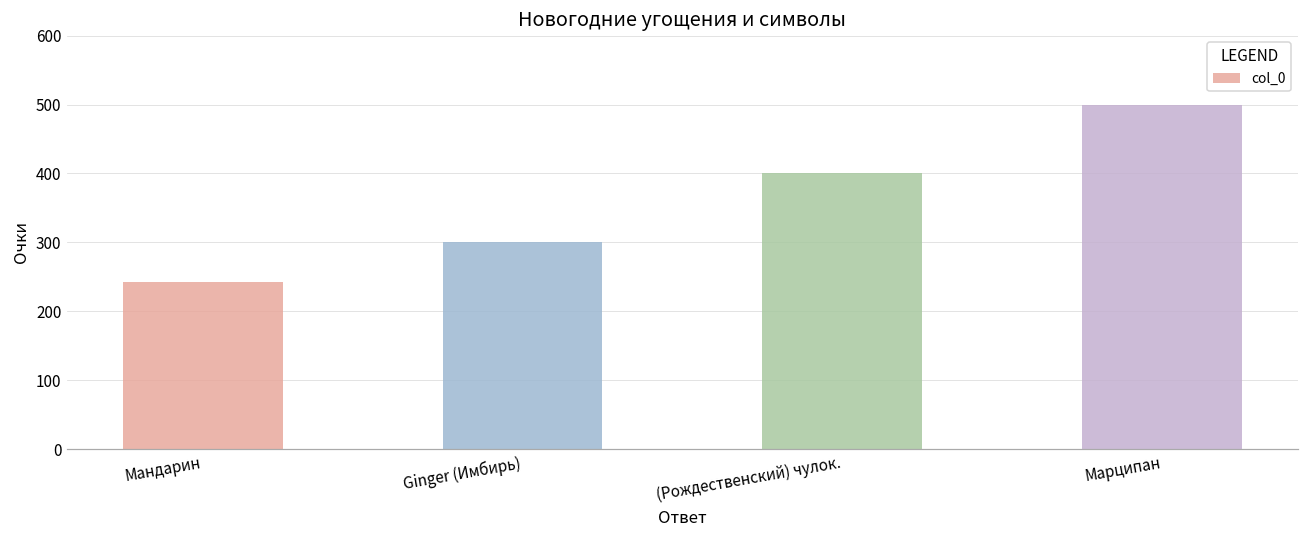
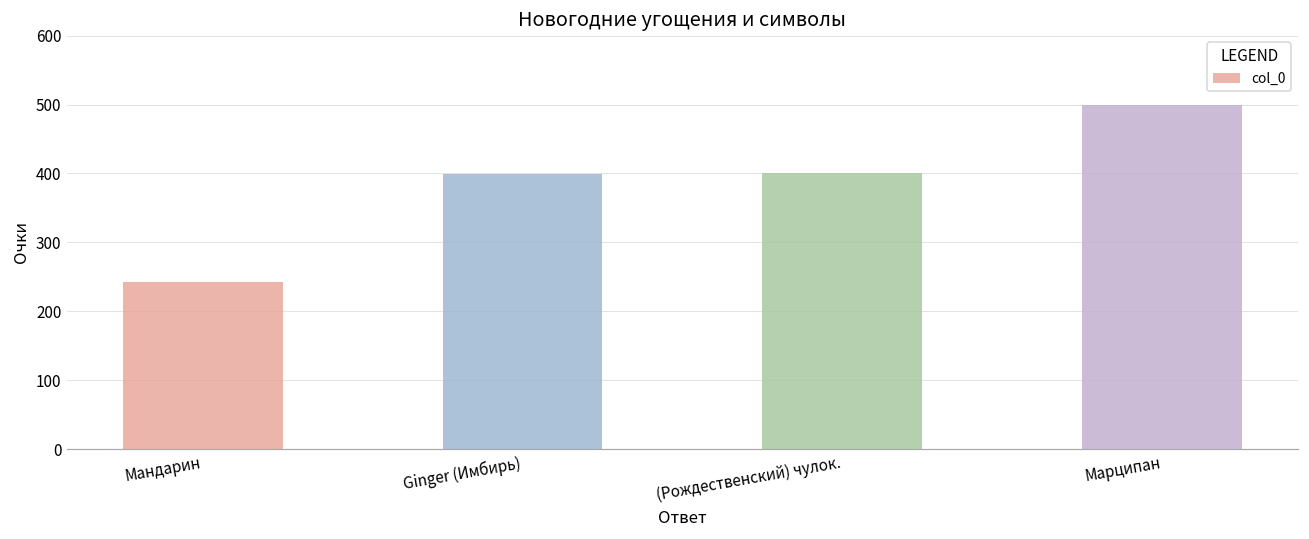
  {
    "Мандарин": 240,
-   "Ginger (Имбирь)": 300,
+   "Ginger (Имбирь)": 400,
    "(Рождественский) чулок.": 400,
    "Марципан": 500
  }
